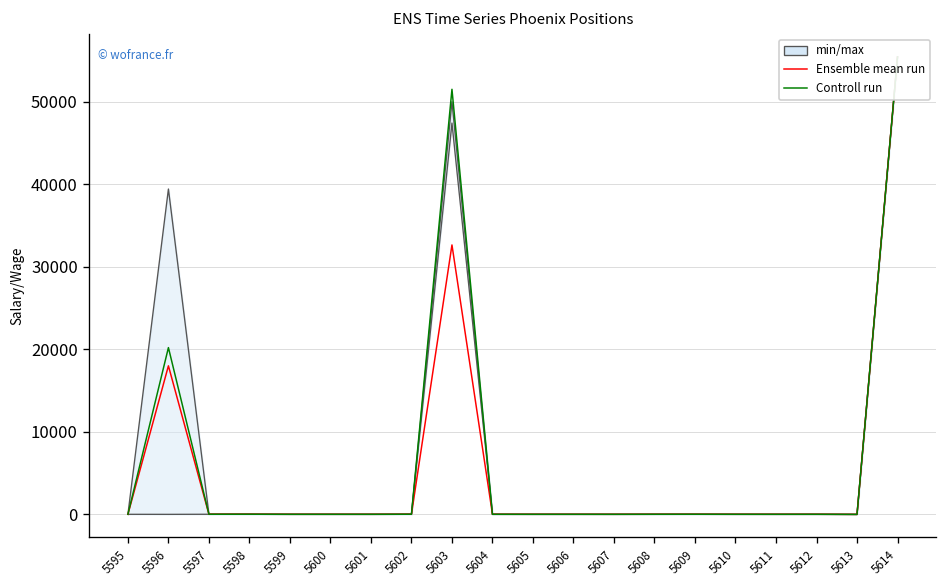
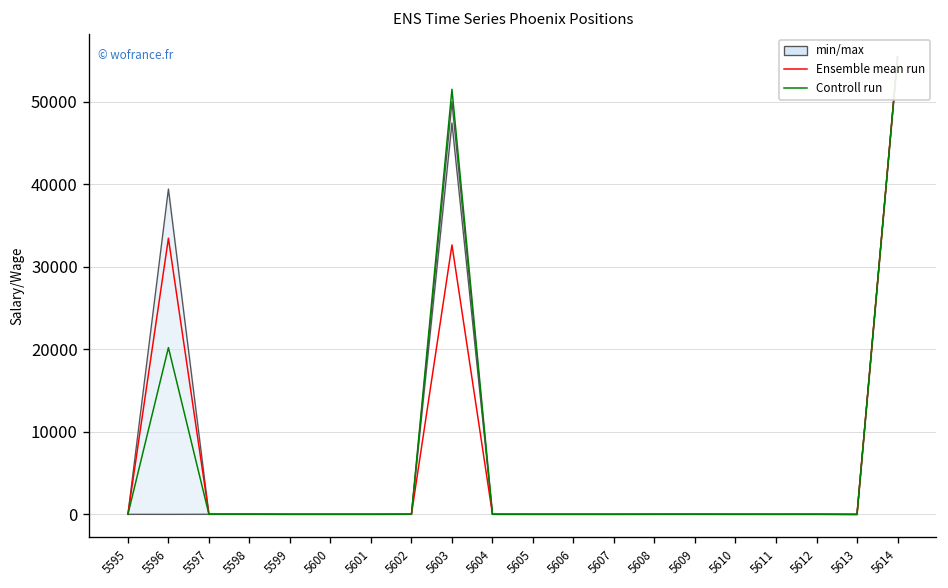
  {
    "Ensemble mean run": {
-     "5596": 18000,
+     "5596": 33000,
      "5603": 33000
    },
    "Controll run": {
      "5596": 20000,
      "5603": 52000
    }
  }
